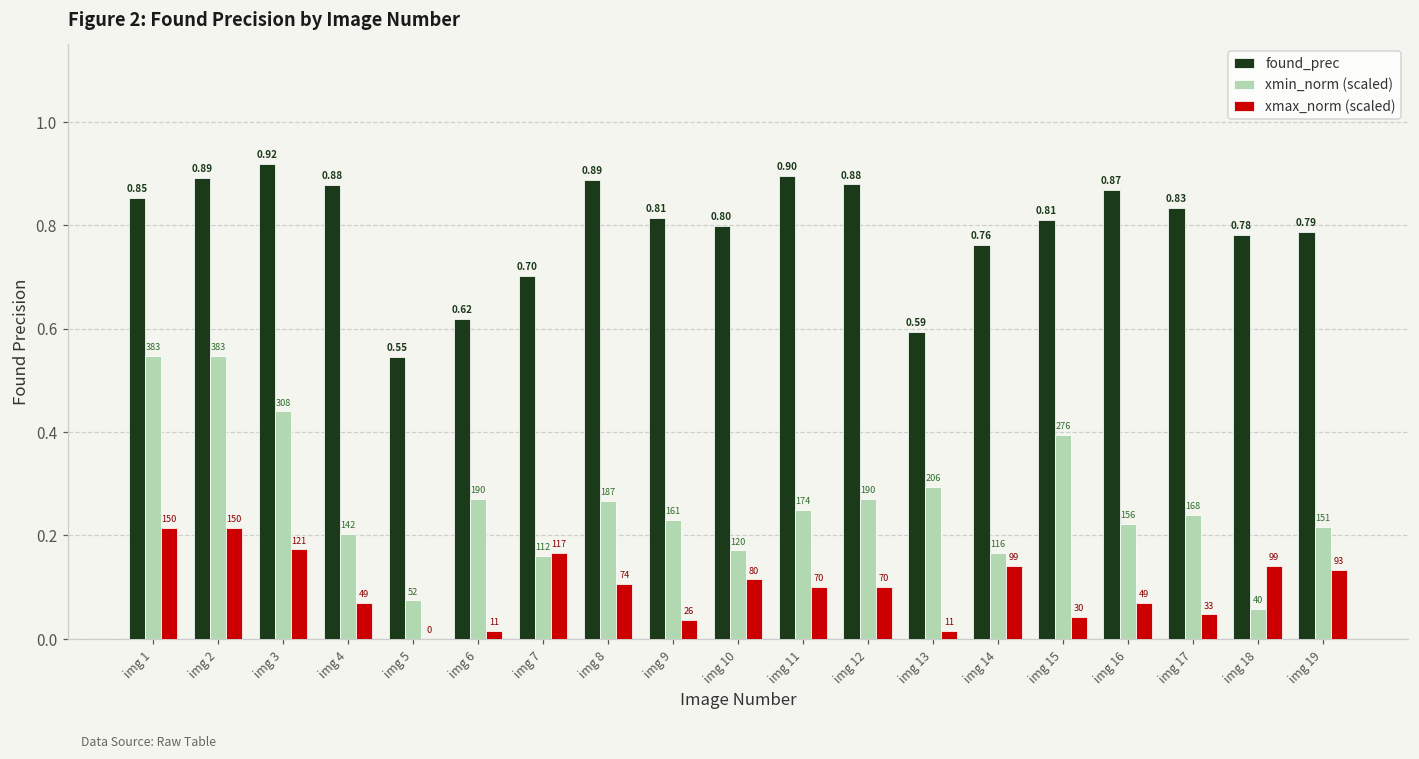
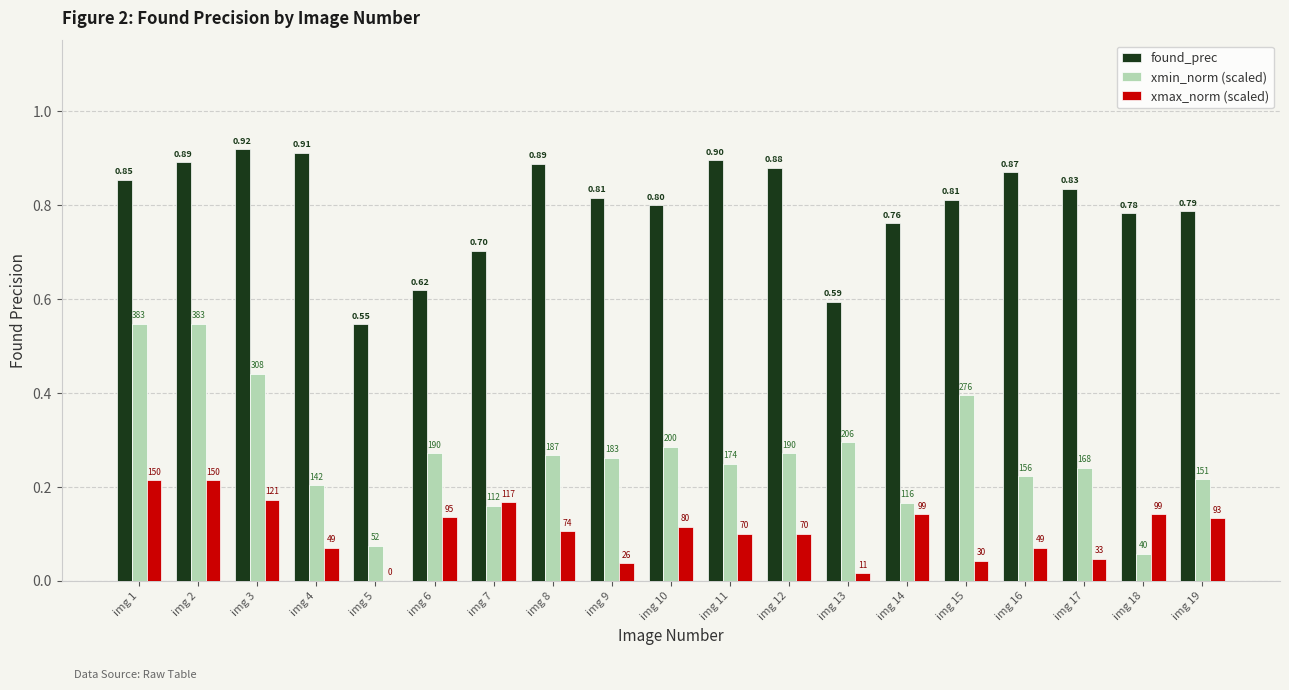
  {
    "found_prec": {
      "img 1": 0.85,
      "img 2": 0.89,
      "img 3": 0.92,
-     "img 4": 0.88,
+     "img 4": 0.91,
      "img 5": 0.55,
      "img 6": 0.62,
      "img 7": 0.70,
      "img 8": 0.89,
      "img 9": 0.81,
      "img 10": 0.80,
      "img 11": 0.90,
      "img 12": 0.88,
      "img 13": 0.59,
      "img 14": 0.76,
      "img 15": 0.81,
      "img 16": 0.87,
      "img 17": 0.83,
      "img 18": 0.78,
      "img 19": 0.79
    },
    "xmin_norm (scaled)": {
-     "img 9": 161,
-     "img 10": 120
+     "img 9": 183,
+     "img 10": 200
    },
    "xmax_norm (scaled)": {
      "img 5": 0,
-     "img 6": 11
+     "img 6": 95
    }
  }
